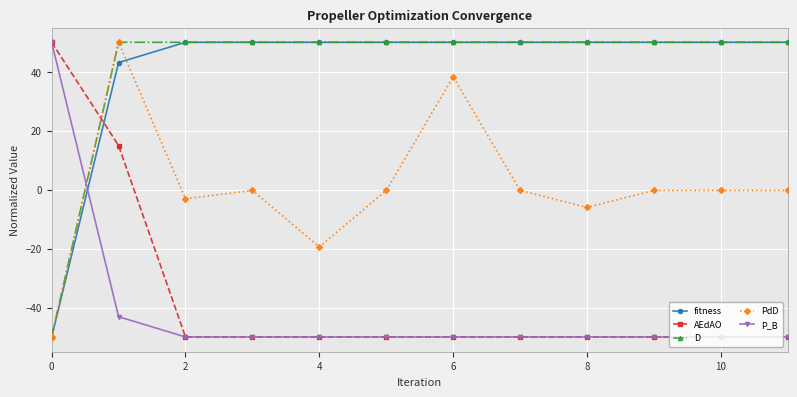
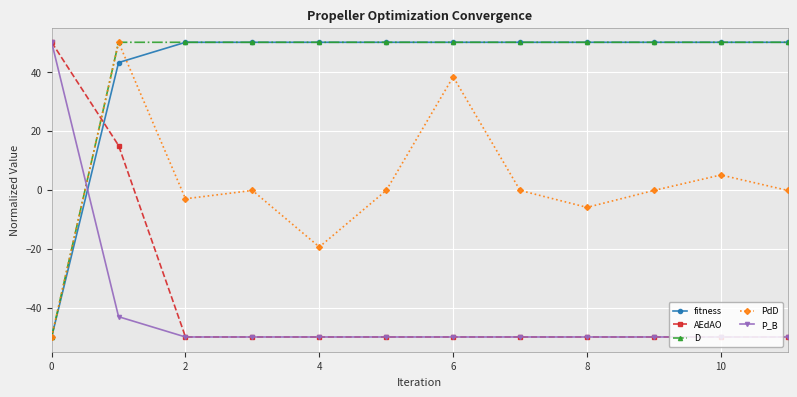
  {
    "PdD": {
      "2": -3,
      "4": -19,
      "6": 38,
      "8": -6,
-     "10": 0
+     "10": 5
    }
  }
